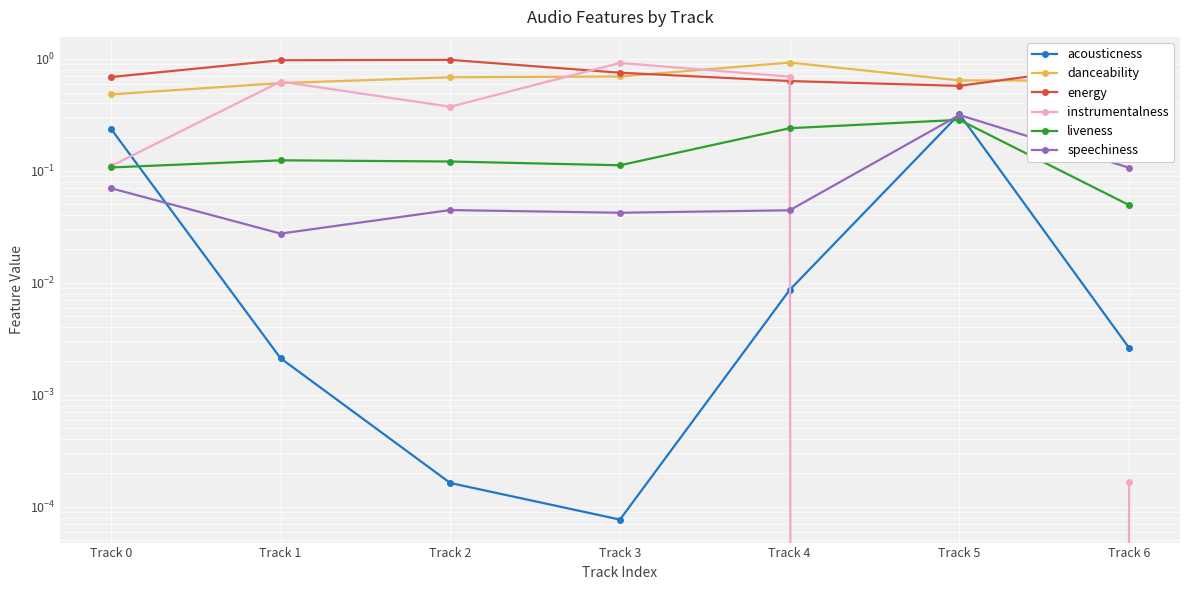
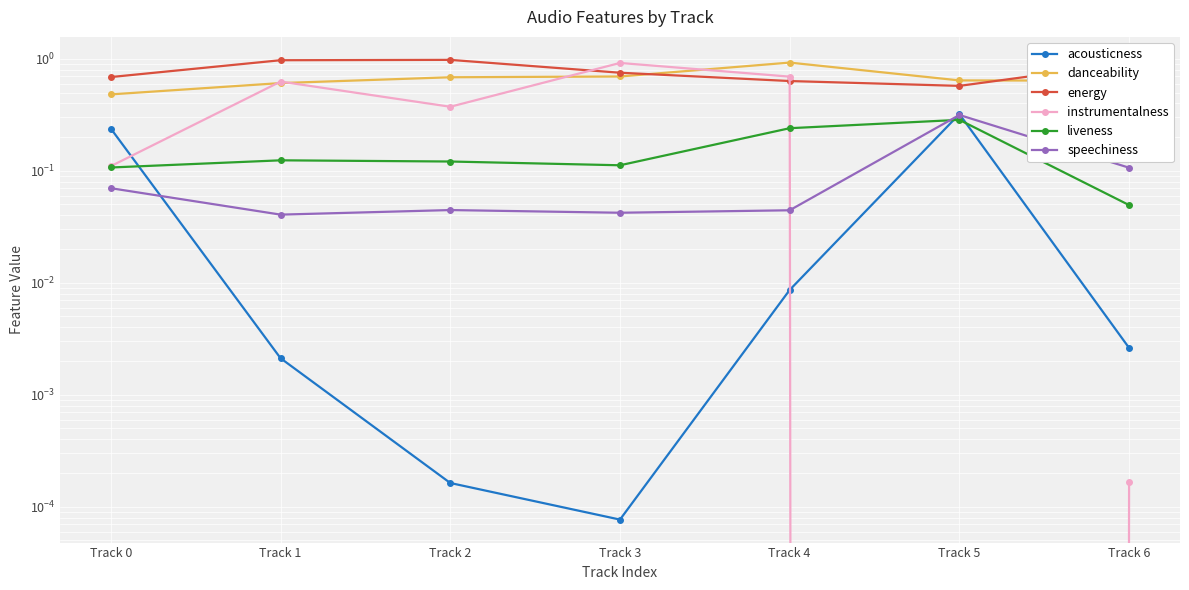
  {
    "acousticness": {
      "Track 0": 0.24,
      "Track 1": 0.0021,
      "Track 2": 0.00016,
      "Track 3": 0.00008,
      "Track 4": 0.009,
      "Track 6": 0.0026
    },
    "danceability": {
      "Track 0": 0.48,
      "Track 2": 0.7,
      "Track 3": 0.7,
      "Track 4": 0.9,
      "Track 5": 0.6
    },
    "energy": {
      "Track 0": 0.7,
      "Track 1": 1.0,
      "Track 2": 1.0,
      "Track 3": 0.8,
      "Track 4": 0.6,
      "Track 5": 0.6
    },
    "instrumentalness": {
      "Track 2": 0.37,
      "Track 3": 0.9,
      "Track 4": 0.7,
      "Track 6": 0.00017
    },
    "liveness": {
      "Track 1": 0.12,
      "Track 2": 0.12,
      "Track 3": 0.11,
      "Track 4": 0.24,
      "Track 5": 0.29,
      "Track 6": 0.05
    },
    "speechiness": {
      "Track 0": 0.07,
-     "Track 1": 0.028,
+     "Track 1": 0.041,
      "Track 2": 0.045,
      "Track 3": 0.042,
      "Track 4": 0.044,
      "Track 6": 0.11
    }
  }
